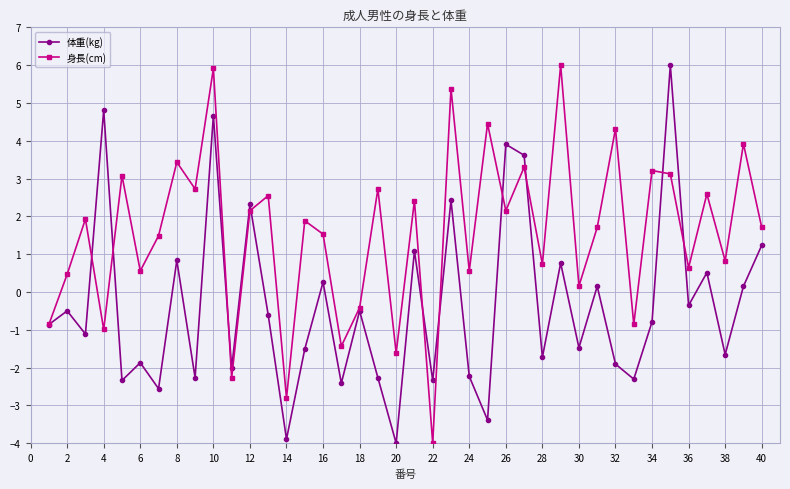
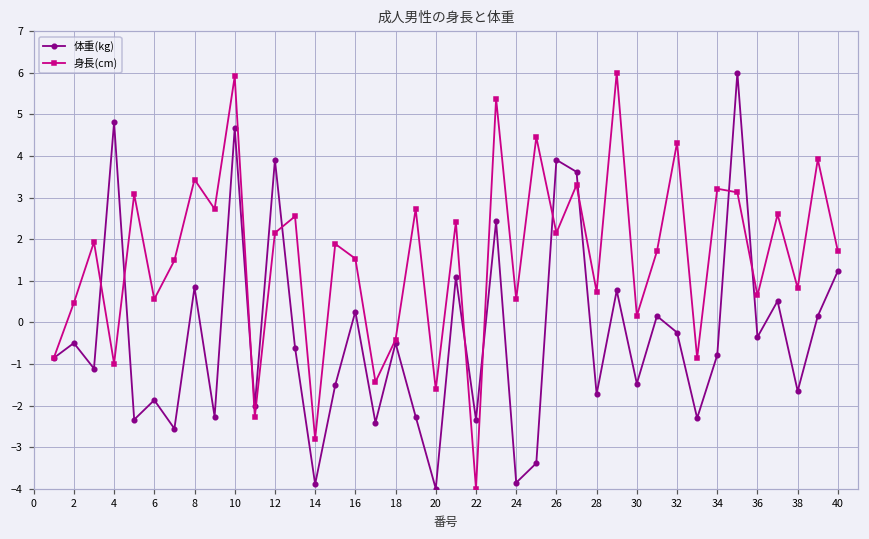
  {
    "体重(kg)": {
      "2": -0.5,
      "4": 4.8,
      "6": -1.9,
      "8": 0.8,
      "10": 4.7,
-     "12": 2.3,
+     "12": 3.9,
      "14": -3.9,
      "16": 0.3,
      "18": -0.5,
      "20": -4.0,
      "22": -2.3,
-     "24": -2.2,
+     "24": -3.9,
      "26": 3.9,
      "28": -1.7,
      "30": -1.5,
-     "32": -1.9,
+     "32": -0.2,
      "34": -0.8,
      "36": -0.4,
      "38": -1.7,
      "40": 1.2
    },
    "身長(cm)": {
      "2": 0.5,
      "4": -1.0,
      "6": 0.6,
      "8": 3.4,
      "10": 5.9,
      "12": 2.2,
      "14": -2.8,
      "16": 1.5,
      "18": -0.4,
      "20": -1.6,
      "22": -4.0,
      "24": 0.6,
      "26": 2.2,
      "28": 0.7,
      "30": 0.2,
      "32": 4.3,
      "34": 3.2,
      "36": 0.6,
      "38": 0.8,
      "40": 1.7
    }
  }
